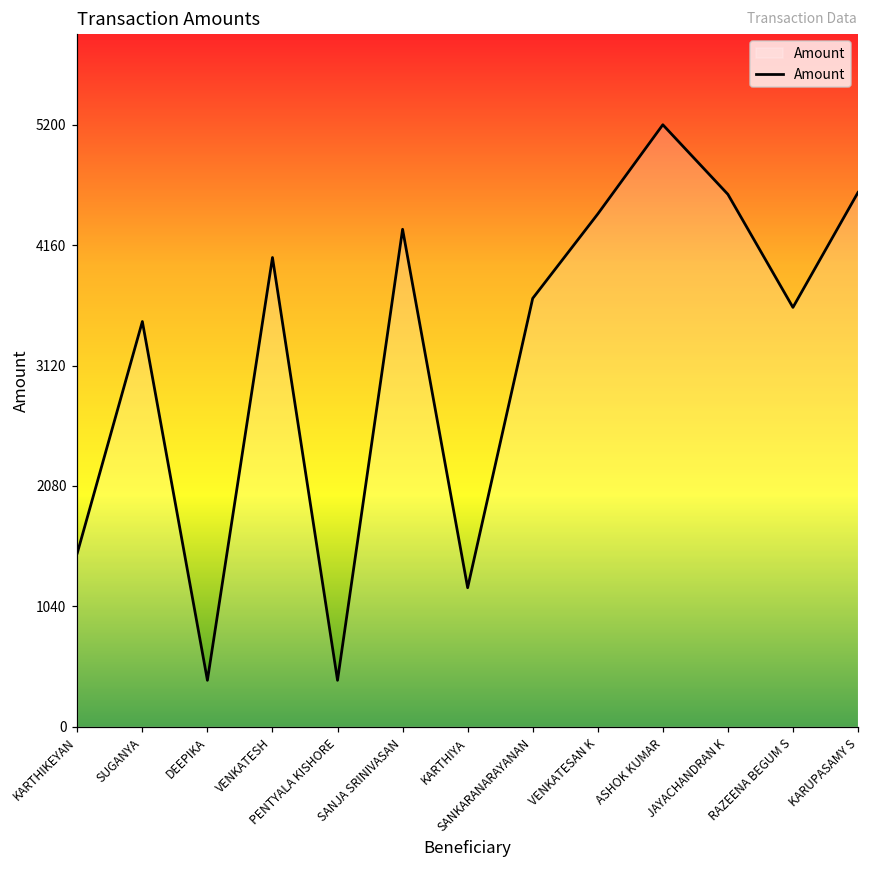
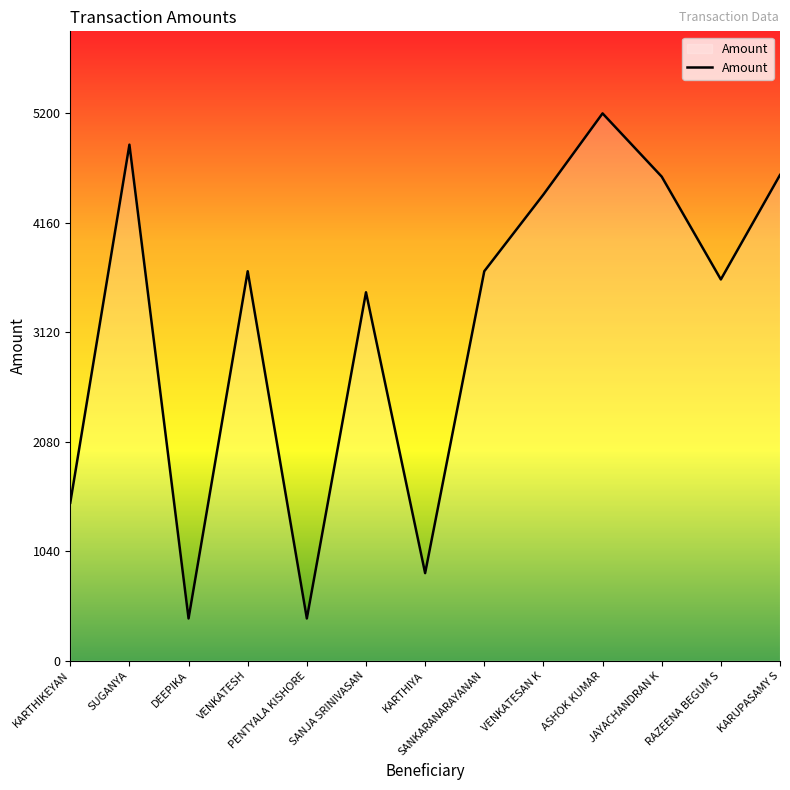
  {
    "KARTHIKEYAN": 1500,
-   "SUGANYA": 3500,
+   "SUGANYA": 4900,
    "DEEPIKA": 400,
-   "VENKATESH": 4050,
+   "VENKATESH": 3700,
    "PENTYALA KISHORE": 400,
-   "SANJA SRINIVASAN": 4300,
-   "KARTHIYA": 1200,
+   "SANJA SRINIVASAN": 3500,
+   "KARTHIYA": 830,
    "SANKARANARAYANAN": 3700,
    "VENKATESAN K": 4430,
    "ASHOK KUMAR": 5200,
    "JAYACHANDRAN K": 4600,
    "RAZEENA BEGUM S": 3620,
    "KARUPASAMY S": 4620
  }
